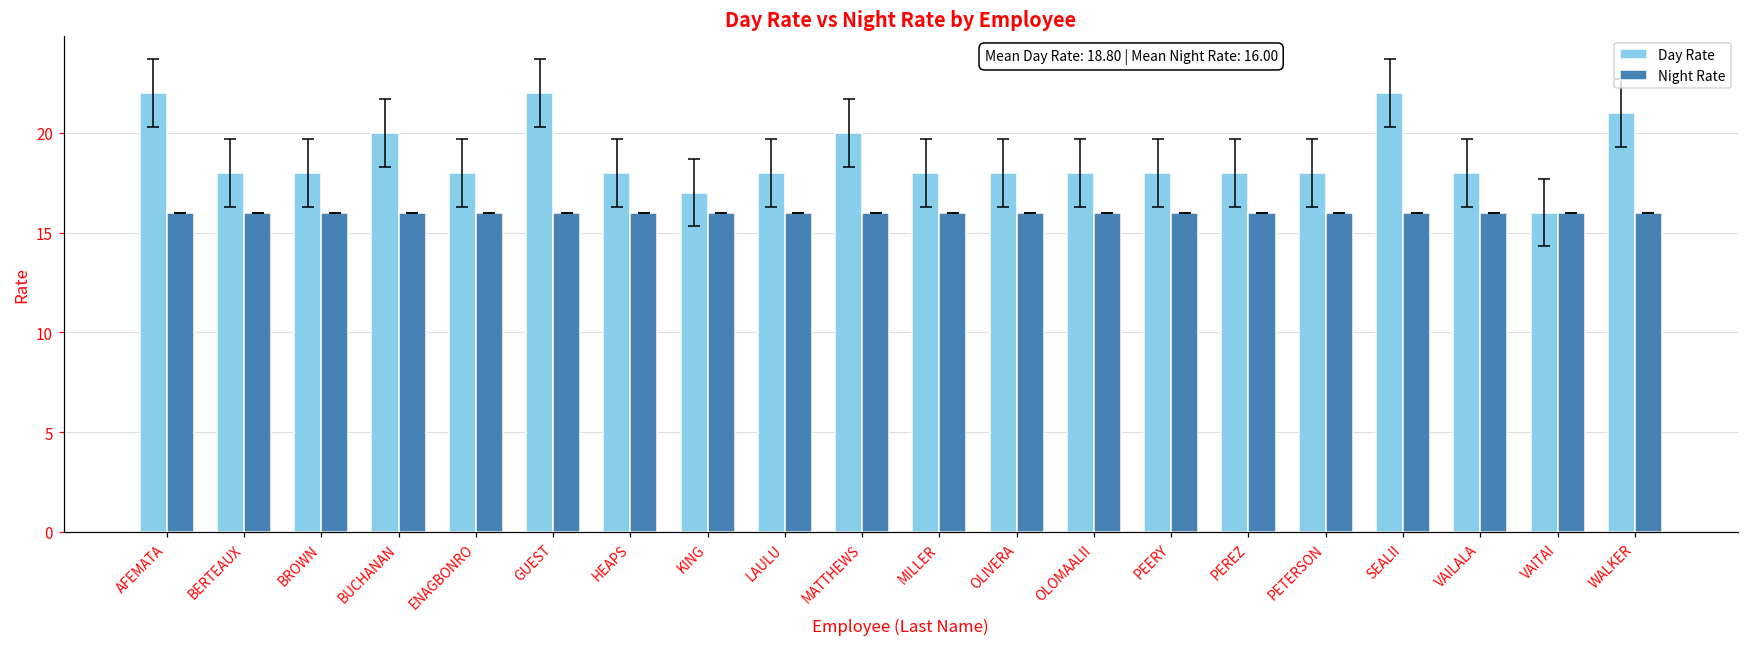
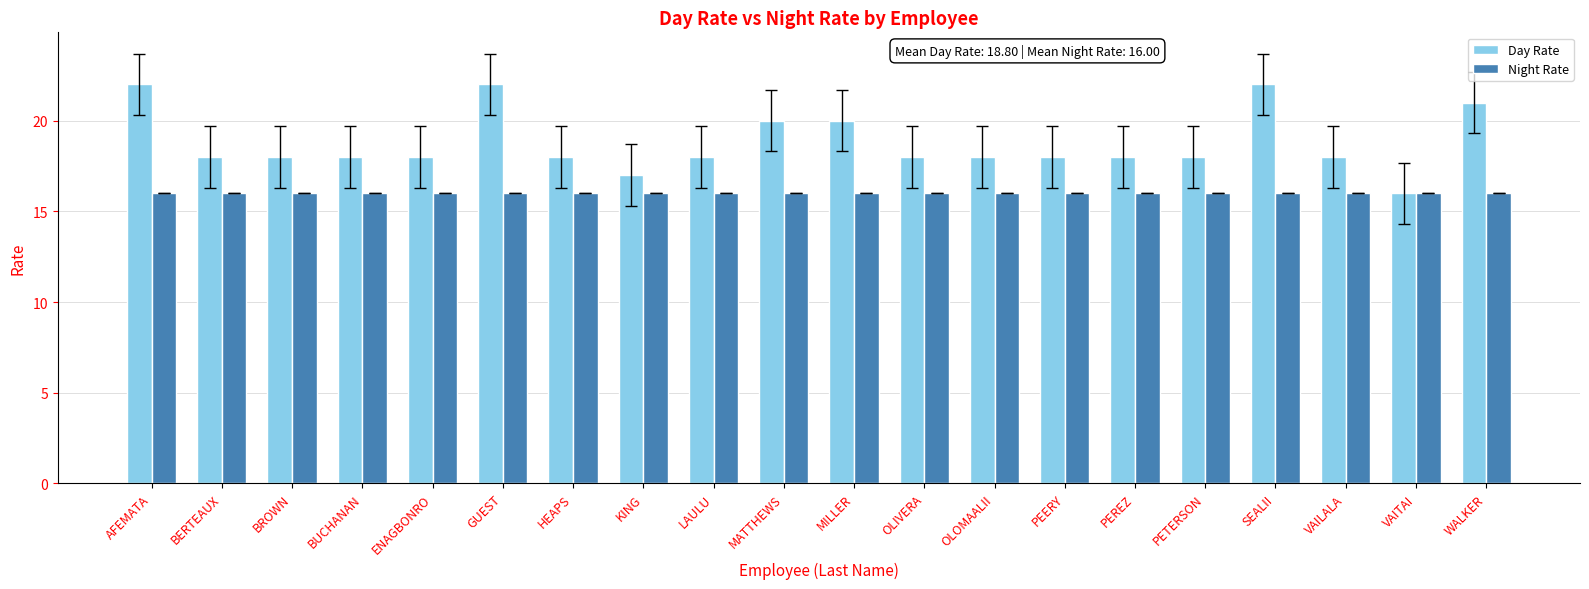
  {
    "Day Rate": {
      "AFEMATA": 22,
      "BERTEAUX": 18,
      "BROWN": 18,
-     "BUCHANAN": 20,
+     "BUCHANAN": 18,
      "ENAGBONRO": 18,
      "GUEST": 22,
      "HEAPS": 18,
      "KING": 17,
      "LAULU": 18,
      "MATTHEWS": 20,
-     "MILLER": 18,
+     "MILLER": 20,
      "OLIVERA": 18,
      "OLOMAALII": 18,
      "PEERY": 18,
      "PEREZ": 18,
      "PETERSON": 18,
      "SEALII": 22,
      "VAILALA": 18,
      "VAITAI": 16,
      "WALKER": 21
    },
    "Night Rate": {
      "AFEMATA": 16,
      "BERTEAUX": 16,
      "BROWN": 16,
      "BUCHANAN": 16,
      "ENAGBONRO": 16,
      "GUEST": 16,
      "HEAPS": 16,
      "KING": 16,
      "LAULU": 16,
      "MATTHEWS": 16,
      "MILLER": 16,
      "OLIVERA": 16,
      "OLOMAALII": 16,
      "PEERY": 16,
      "PEREZ": 16,
      "PETERSON": 16,
      "SEALII": 16,
      "VAILALA": 16,
      "VAITAI": 16,
      "WALKER": 16
    }
  }
